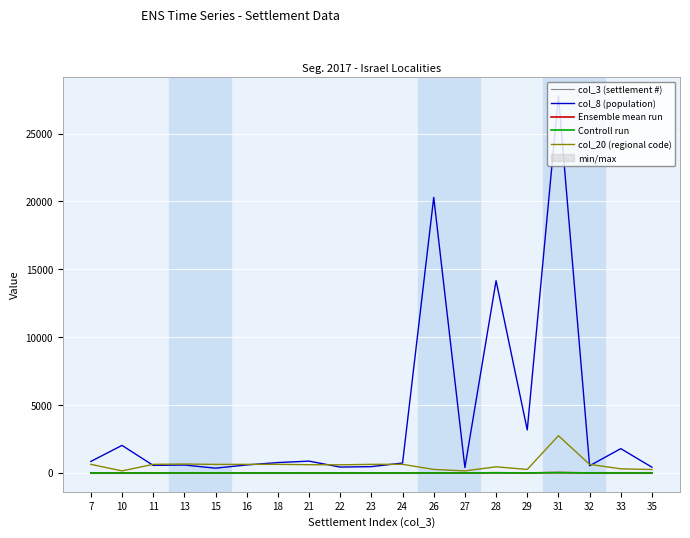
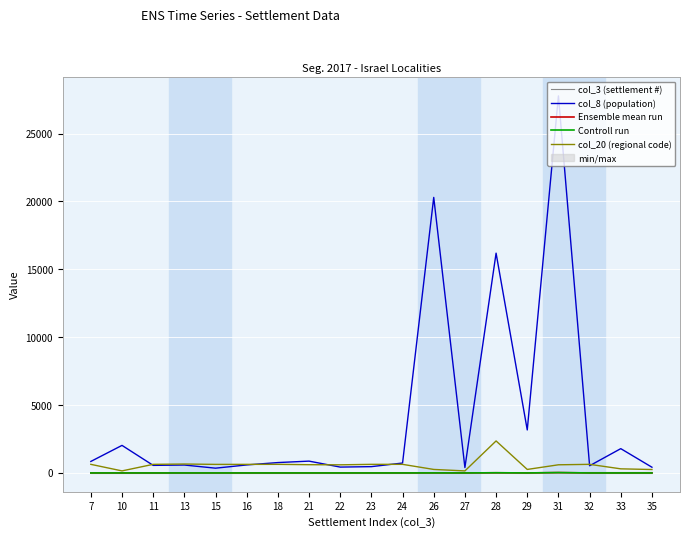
  {
    "min/max": {
      "7": 0,
      "11": 0,
      "13": 0,
      "15": 0,
      "16": 0,
      "18": 0,
      "21": 0,
      "22": 0,
      "23": 0,
      "24": 0,
      "26": 0,
      "28": 0,
      "29": 0,
      "31": 0,
      "32": 0,
      "33": 0,
      "35": 0
    },
    "col_8 (population)": {
      "7": 800,
      "10": 2000,
      "15": 400,
      "21": 900,
      "26": 20300,
      "27": 400,
-     "28": 14200,
+     "28": 16200,
      "29": 3200,
      "33": 1800
    },
    "col_20 (regional code)": {
      "7": 600,
      "15": 600,
      "21": 600,
      "26": 300,
-     "28": 500,
+     "28": 2400,
      "29": 300,
-     "31": 2700,
+     "31": 600,
      "33": 300
    }
  }
